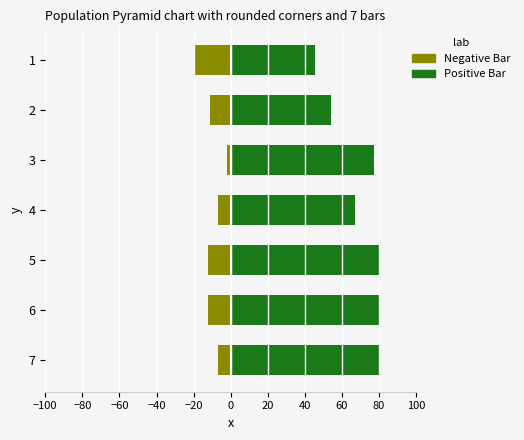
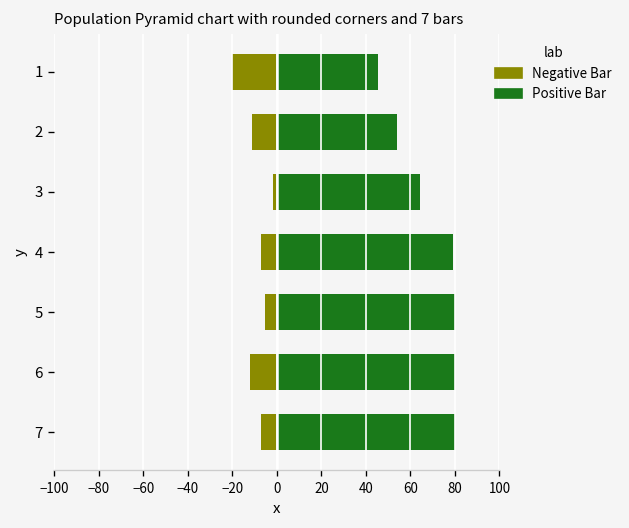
  {
    "Negative Bar": {
      "1": -20,
      "2": -11,
      "3": -2,
      "4": -7,
-     "5": -12,
+     "5": -5,
      "6": -12,
      "7": -7
    },
    "Positive Bar": {
      "1": 46,
      "2": 54,
-     "3": 77,
-     "4": 67,
+     "3": 65,
+     "4": 79,
      "5": 80,
      "6": 80,
      "7": 80
    }
  }
